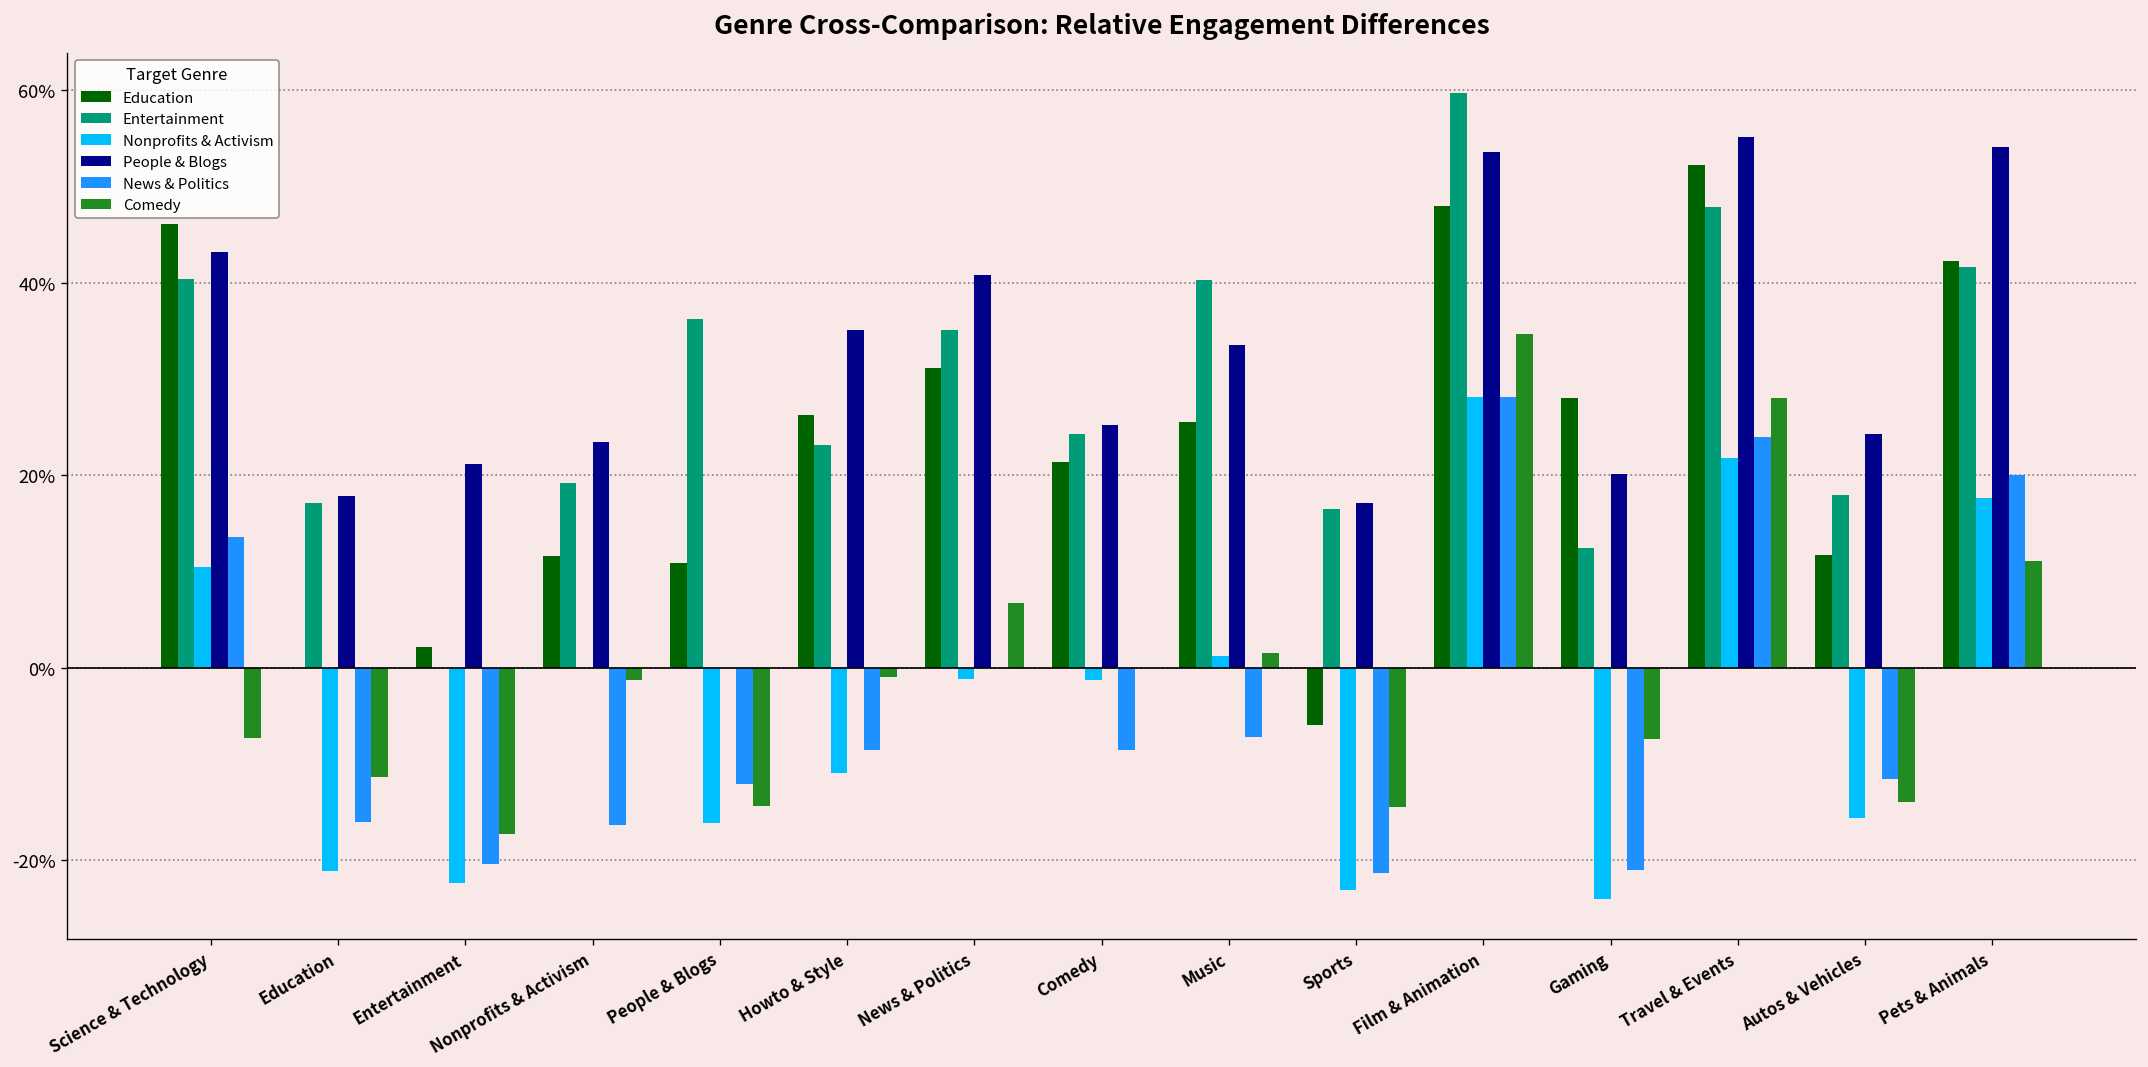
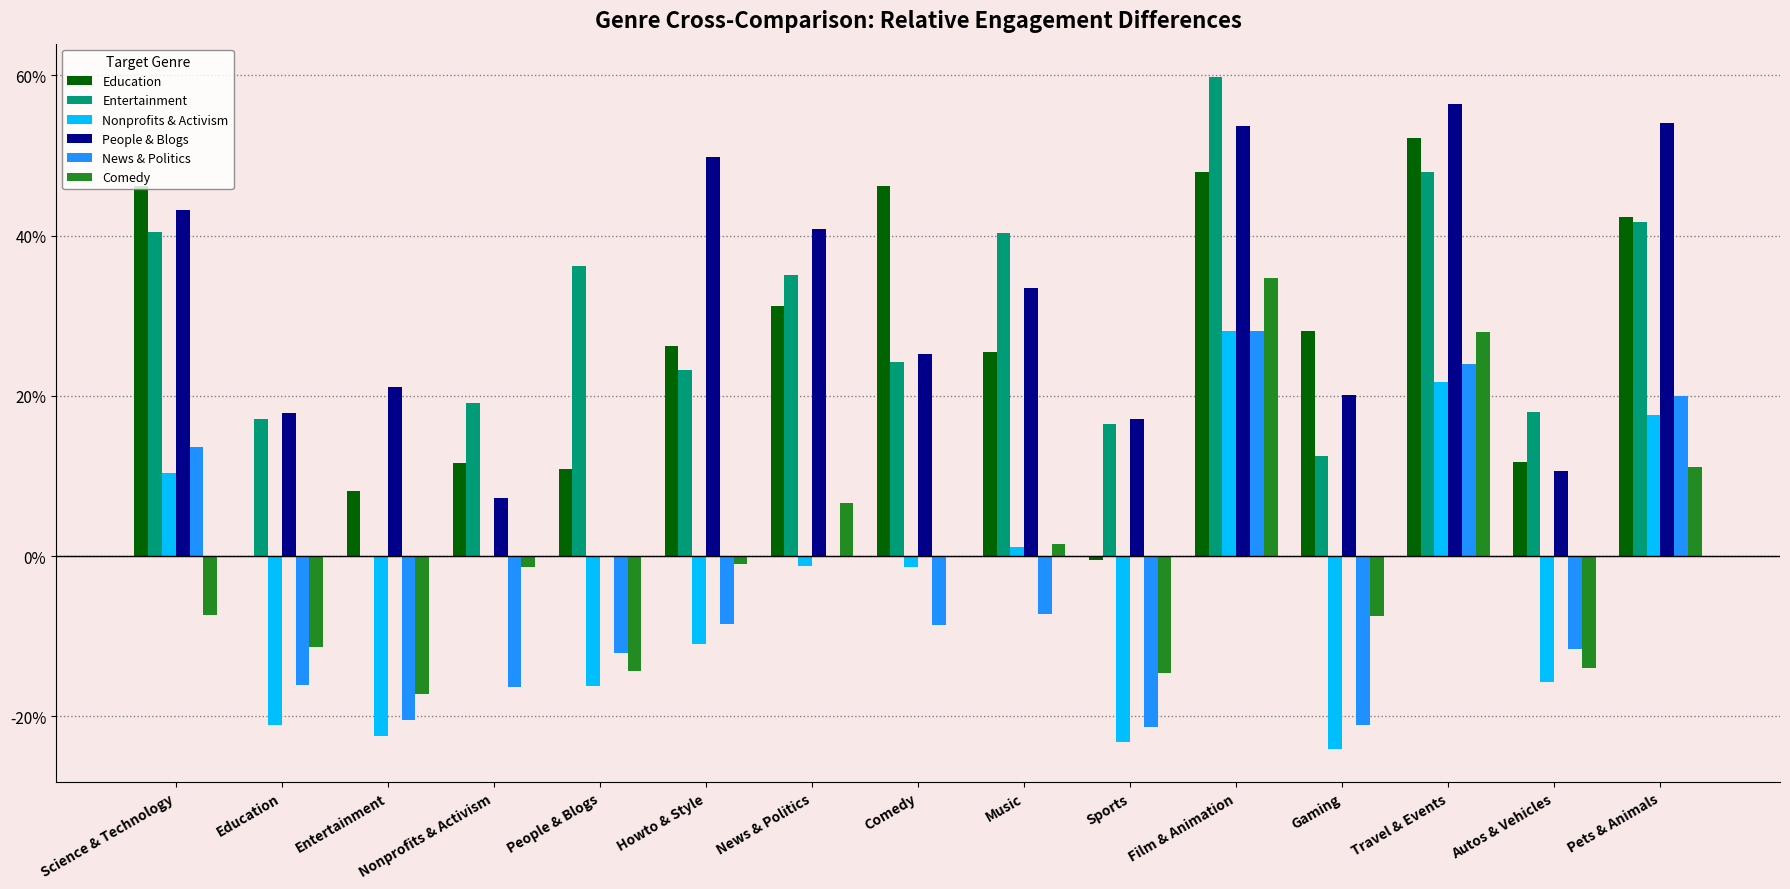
  {
    "Education": {
      "Education": "0%",
-     "Entertainment": "2%",
+     "Entertainment": "8%",
      "Nonprofits & Activism": "12%",
      "People & Blogs": "11%",
      "Howto & Style": "26%",
      "News & Politics": "31%",
-     "Comedy": "21%",
+     "Comedy": "46%",
      "Music": "26%",
-     "Sports": "-6%",
+     "Sports": "0%",
      "Film & Animation": "48%",
      "Gaming": "28%",
      "Travel & Events": "52%",
      "Autos & Vehicles": "12%",
      "Pets & Animals": "42%"
    },
    "Entertainment": {
      "Science & Technology": "40%",
      "Education": "17%",
      "Entertainment": "0%",
      "Nonprofits & Activism": "19%",
      "People & Blogs": "36%",
      "Howto & Style": "23%",
      "News & Politics": "35%",
      "Comedy": "24%",
      "Music": "40%",
      "Sports": "16%",
      "Film & Animation": "60%",
      "Gaming": "12%",
      "Travel & Events": "48%",
      "Autos & Vehicles": "18%",
      "Pets & Animals": "42%"
    },
    "People & Blogs": {
      "Science & Technology": "43%",
      "Education": "18%",
      "Entertainment": "21%",
-     "Nonprofits & Activism": "23%",
+     "Nonprofits & Activism": "7%",
      "People & Blogs": "0%",
-     "Howto & Style": "35%",
+     "Howto & Style": "50%",
      "News & Politics": "41%",
      "Comedy": "25%",
      "Music": "34%",
      "Sports": "17%",
      "Film & Animation": "54%",
      "Gaming": "20%",
-     "Travel & Events": "55%",
-     "Autos & Vehicles": "24%",
+     "Travel & Events": "56%",
+     "Autos & Vehicles": "11%",
      "Pets & Animals": "54%"
    },
    "Comedy": {
      "Science & Technology": "-7%",
      "Education": "-11%",
      "Entertainment": "-17%",
      "Nonprofits & Activism": "-1%",
      "People & Blogs": "-14%",
      "Howto & Style": "-1%",
      "News & Politics": "7%",
      "Comedy": "0%",
      "Music": "2%",
      "Sports": "-15%",
      "Film & Animation": "35%",
      "Gaming": "-7%",
      "Travel & Events": "28%",
      "Autos & Vehicles": "-14%",
      "Pets & Animals": "11%"
    }
  }
